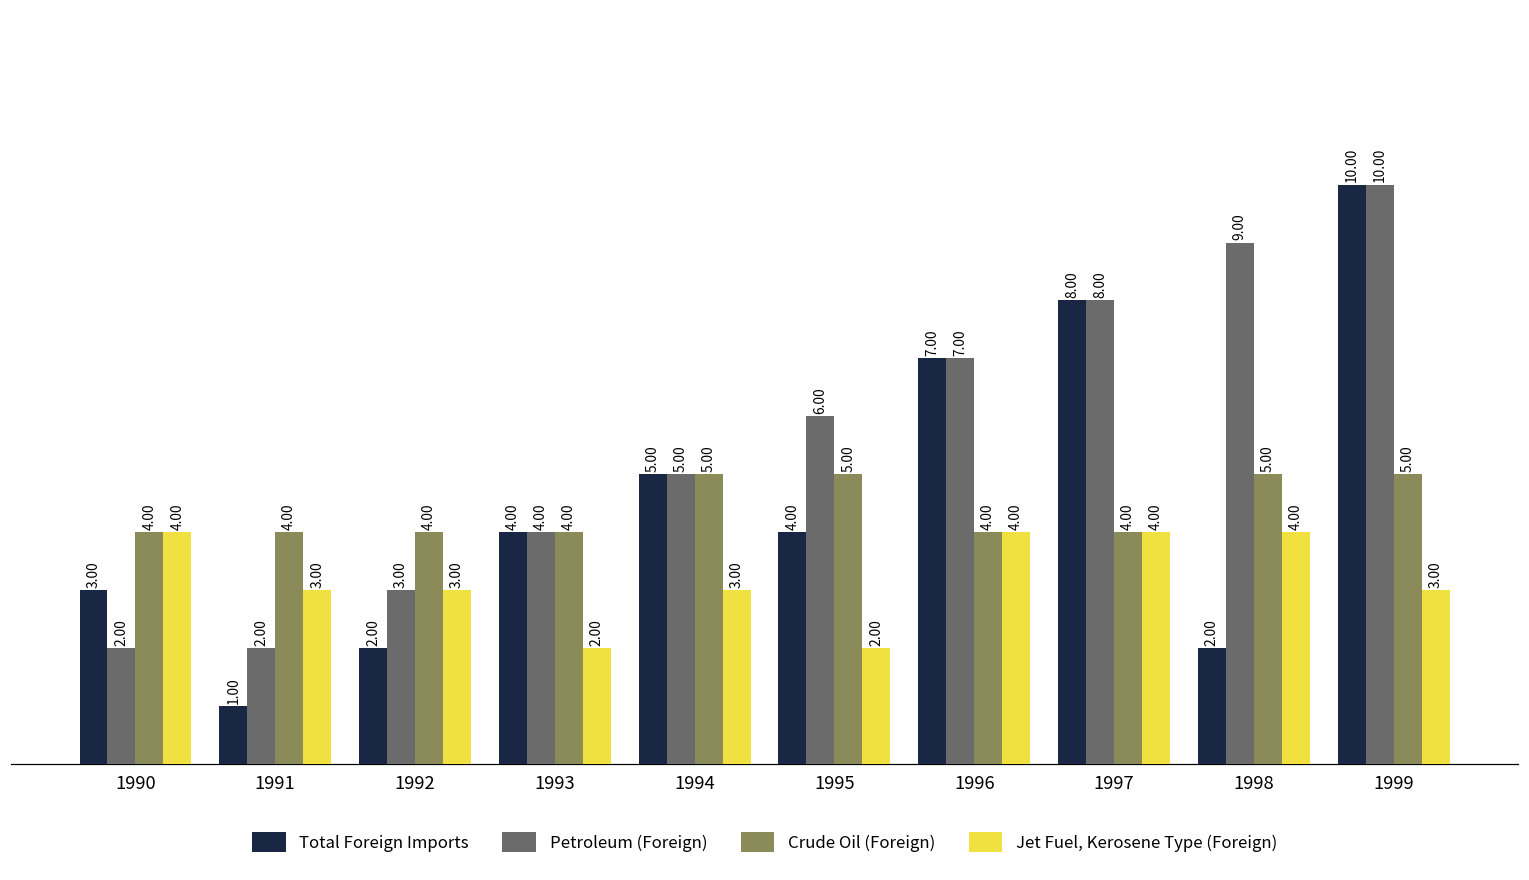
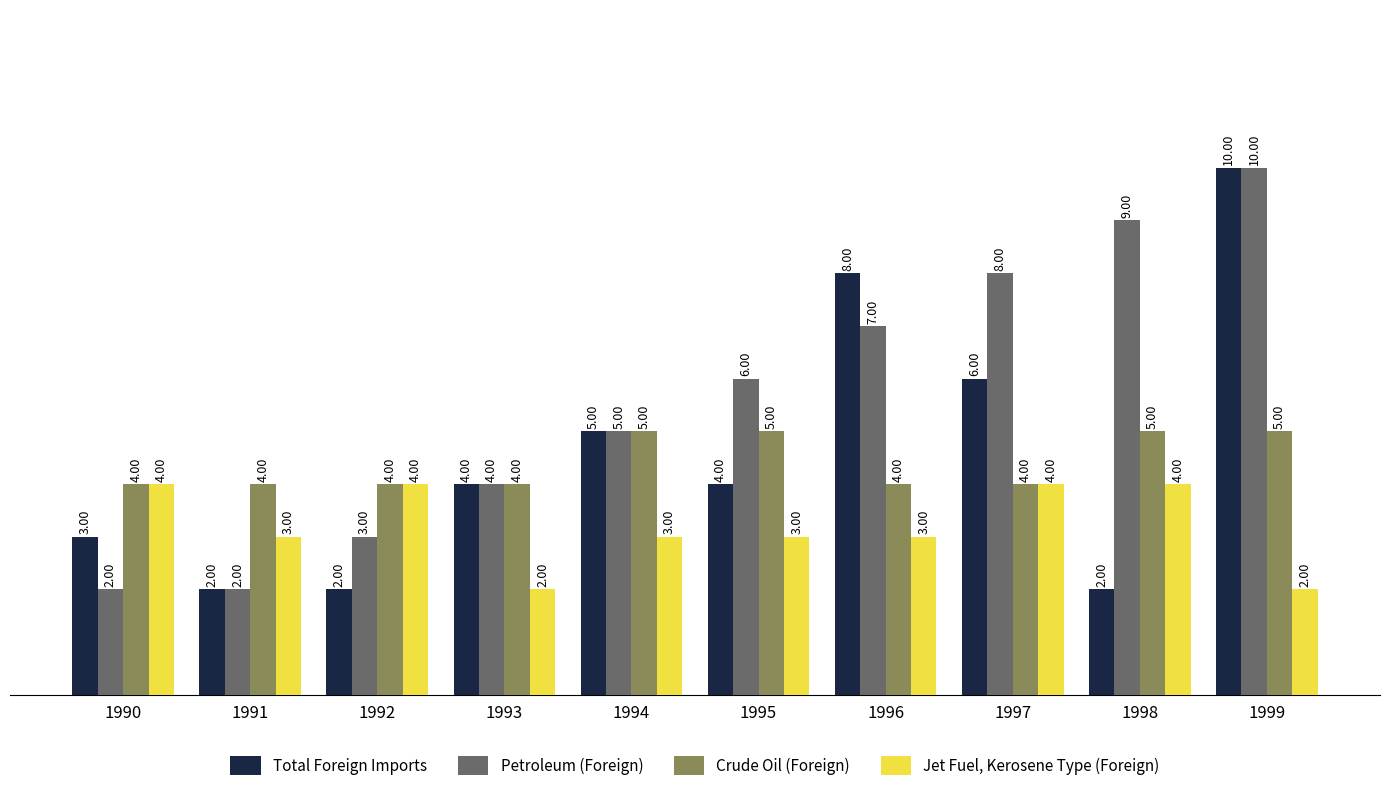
  {
    "Total Foreign Imports": {
      "1990": 3.00,
-     "1991": 1.00,
+     "1991": 2.00,
      "1992": 2.00,
      "1993": 4.00,
      "1994": 5.00,
      "1995": 4.00,
-     "1996": 7.00,
-     "1997": 8.00,
+     "1996": 8.00,
+     "1997": 6.00,
      "1998": 2.00,
      "1999": 10.00
    },
    "Jet Fuel, Kerosene Type (Foreign)": {
      "1990": 4.00,
      "1991": 3.00,
-     "1992": 3.00,
+     "1992": 4.00,
      "1993": 2.00,
      "1994": 3.00,
-     "1995": 2.00,
-     "1996": 4.00,
+     "1995": 3.00,
+     "1996": 3.00,
      "1997": 4.00,
      "1998": 4.00,
-     "1999": 3.00
+     "1999": 2.00
    }
  }
